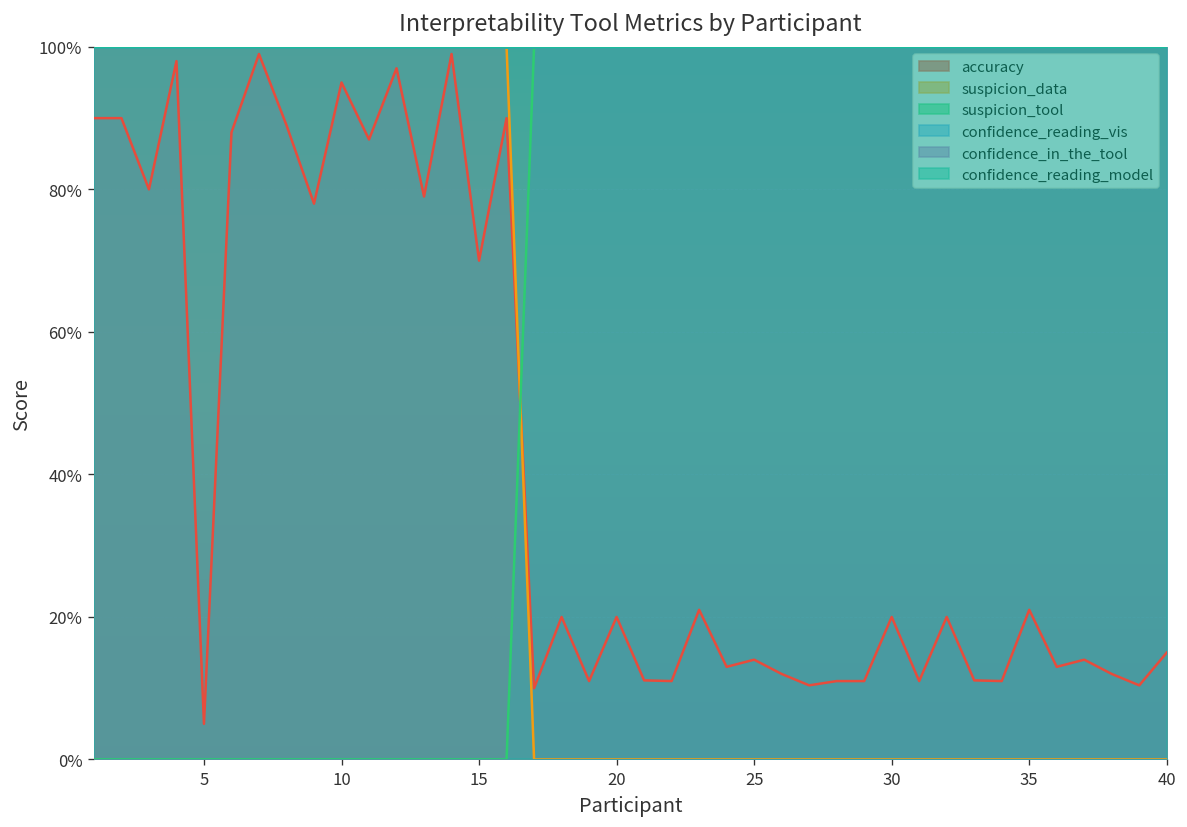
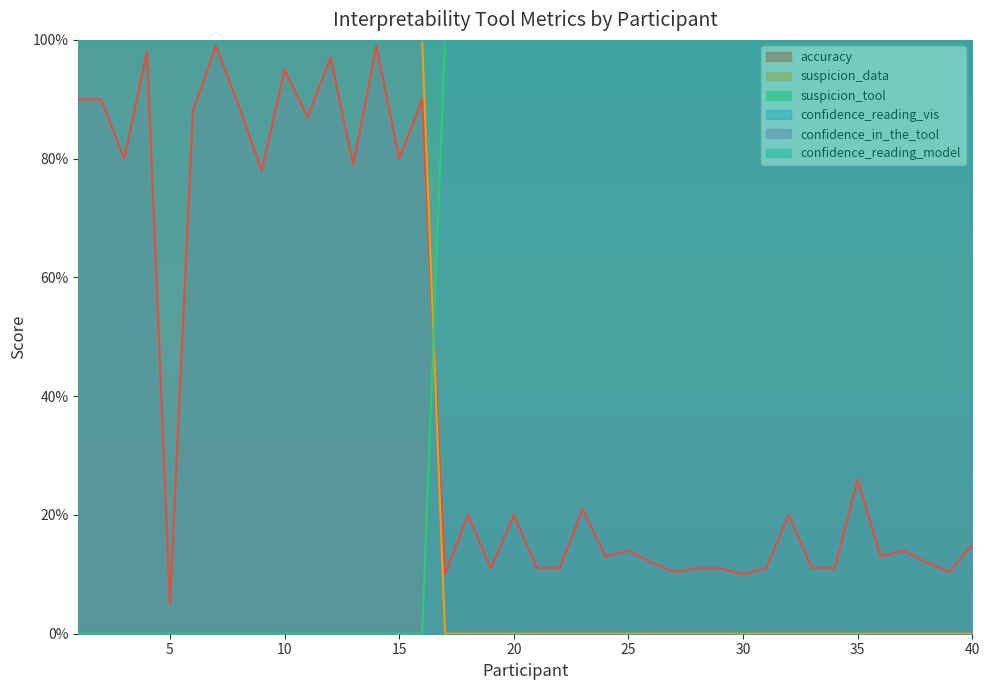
  {
    "accuracy": {
      "5": "5%",
      "10": "95%",
-     "15": "70%",
+     "15": "80%",
      "20": "20%",
      "25": "14%",
-     "30": "20%",
-     "35": "21%",
+     "30": "10%",
+     "35": "26%",
      "40": "15%"
    },
    "suspicion_data": {
      "20": "0%",
      "25": "0%",
      "30": "0%",
      "35": "0%",
      "40": "0%"
    }
  }
